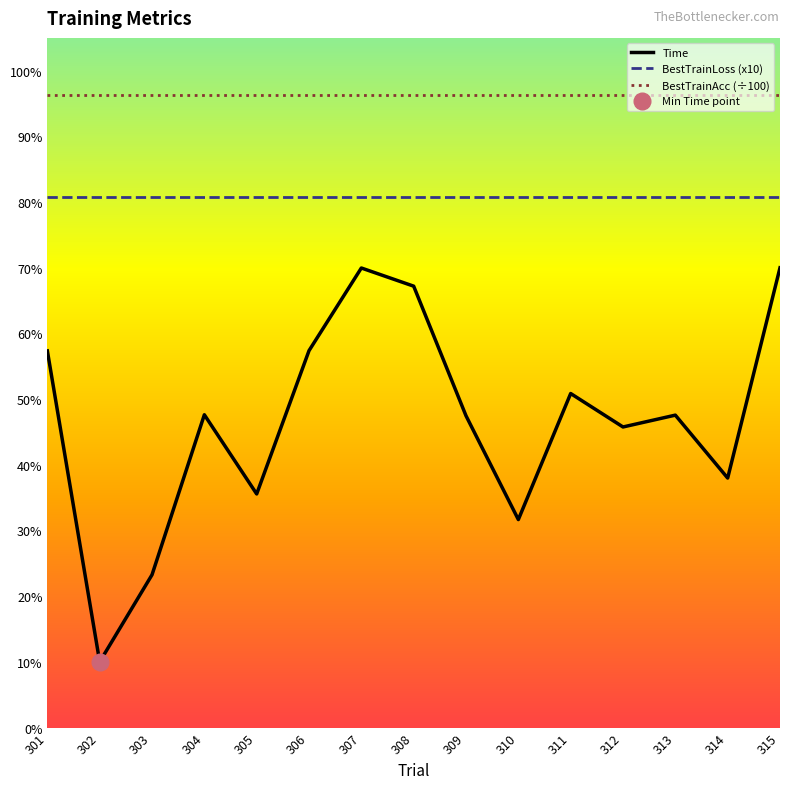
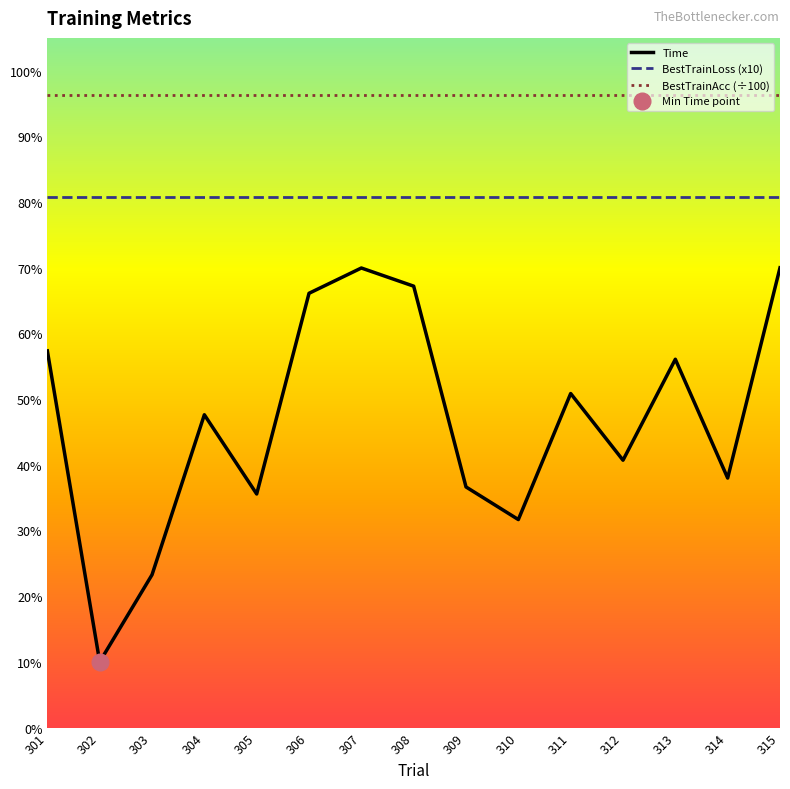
  {
    "Time": {
      "301": "57%",
      "303": "23%",
      "304": "48%",
      "305": "36%",
-     "306": "57%",
+     "306": "66%",
      "307": "70%",
      "308": "67%",
-     "309": "47%",
+     "309": "37%",
      "310": "32%",
      "311": "51%",
-     "312": "46%",
-     "313": "48%",
+     "312": "41%",
+     "313": "56%",
      "314": "38%",
      "315": "70%"
    },
    "BestTrainLoss (x10)": {
      "301": "81%",
      "302": "81%",
      "303": "81%",
      "304": "81%",
      "305": "81%",
      "306": "81%",
      "307": "81%",
      "308": "81%",
      "309": "81%",
      "310": "81%",
      "311": "81%",
      "312": "81%",
      "313": "81%",
      "314": "81%",
      "315": "81%"
    },
    "BestTrainAcc (÷100)": {
      "301": "96%",
      "302": "96%",
      "303": "96%",
      "304": "96%",
      "305": "96%",
      "306": "96%",
      "307": "96%",
      "308": "96%",
      "309": "96%",
      "310": "96%",
      "311": "96%",
      "312": "96%",
      "315": "96%"
    }
  }
